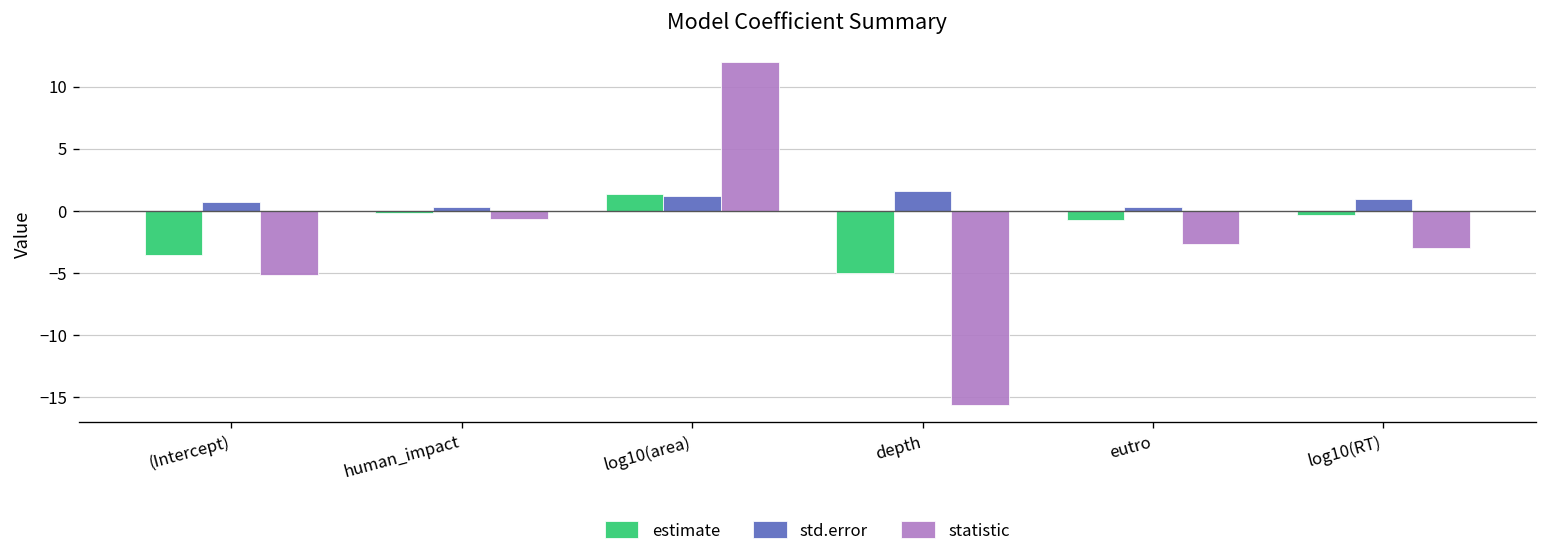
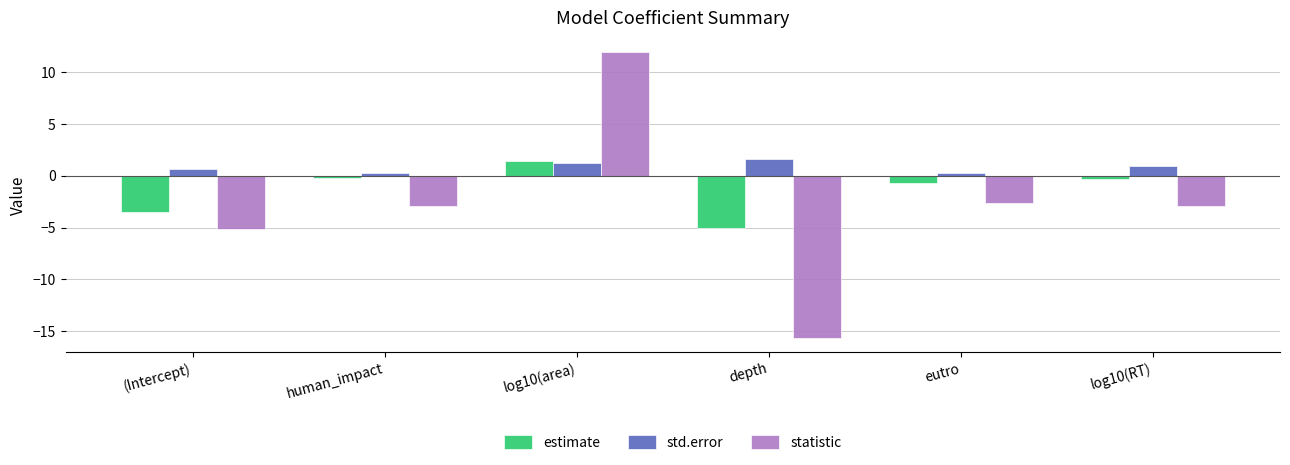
  {
    "estimate": {
      "(Intercept)": -3.5,
      "log10(area)": 1.4,
      "depth": -5.0,
      "eutro": -0.7,
      "log10(RT)": -0.3
    },
    "std.error": {
      "(Intercept)": 0.7,
      "human_impact": 0.3,
      "log10(area)": 1.2,
      "depth": 1.6,
      "eutro": 0.3,
      "log10(RT)": 1.0
    },
    "statistic": {
      "(Intercept)": -5.1,
-     "human_impact": -0.7,
+     "human_impact": -2.9,
      "log10(area)": 11.9,
      "depth": -15.6,
      "eutro": -2.7,
      "log10(RT)": -3.0
    }
  }
